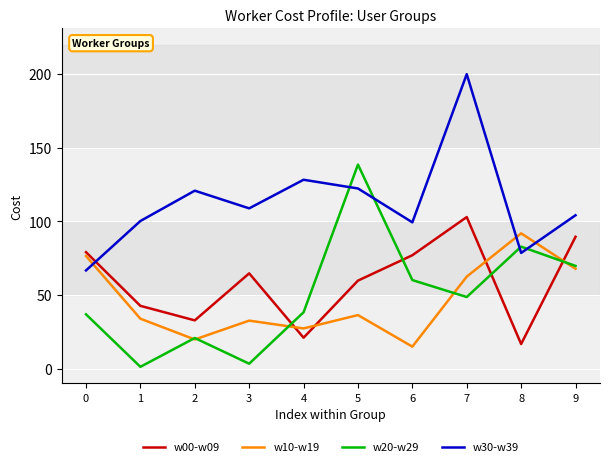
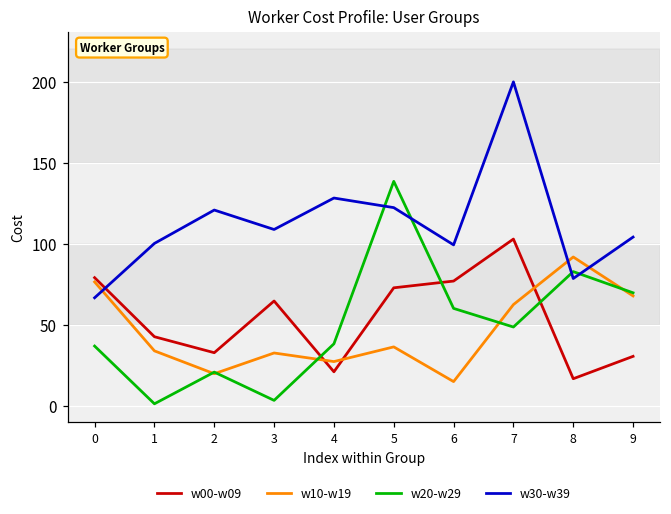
  {
    "w00-w09": {
      "0": 79,
      "1": 43,
      "2": 33,
      "3": 65,
      "4": 21,
-     "5": 60,
+     "5": 73,
      "6": 77,
      "7": 103,
      "8": 17,
-     "9": 89
+     "9": 31
    },
    "w10-w19": {
      "0": 76,
      "1": 34,
      "3": 33,
      "4": 27,
      "5": 36,
      "6": 15,
      "7": 62,
      "8": 92,
      "9": 68
    },
    "w20-w29": {
      "0": 37,
      "1": 1,
      "3": 3,
      "4": 38,
      "5": 139,
      "6": 60,
      "7": 49,
      "8": 83,
      "9": 70
    },
    "w30-w39": {
      "0": 67,
      "1": 100,
      "2": 121,
      "3": 109,
      "4": 128,
      "5": 122,
      "6": 99,
      "7": 200,
      "8": 79,
      "9": 104
    }
  }
